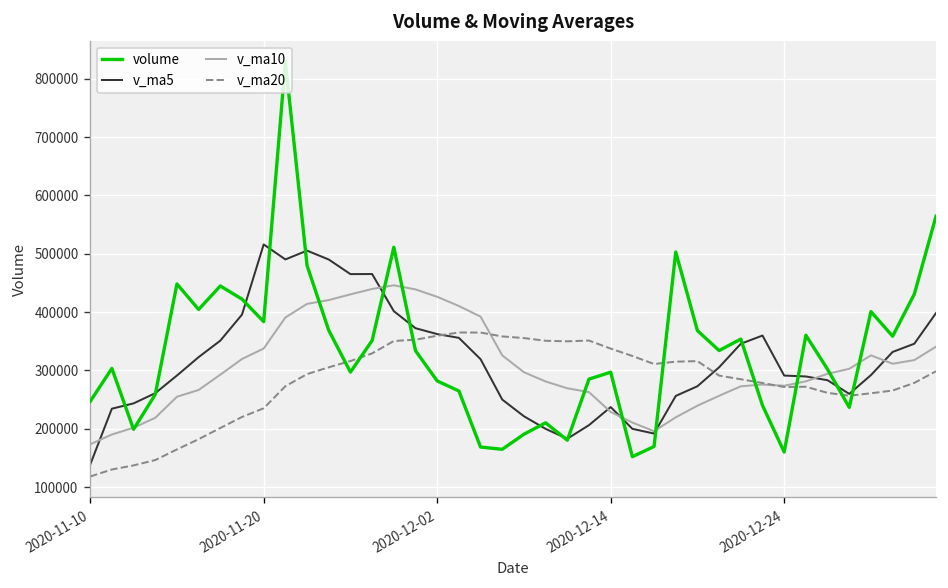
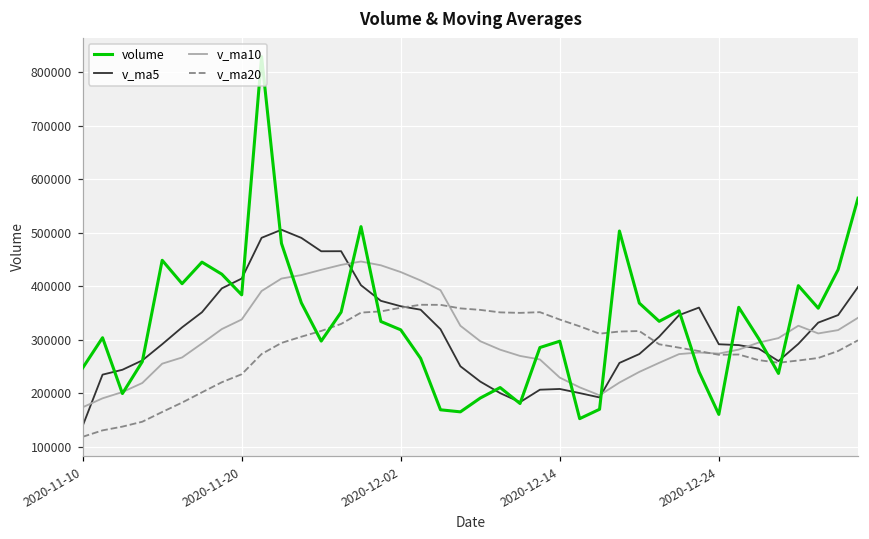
  {
    "volume": {
      "2020-11-10": 250000,
      "2020-11-20": 380000,
-     "2020-12-02": 280000,
+     "2020-12-02": 320000,
      "2020-12-14": 300000,
      "2020-12-24": 160000
    },
    "v_ma5": {
      "2020-11-10": 140000,
-     "2020-11-20": 520000,
-     "2020-12-14": 240000,
+     "2020-11-20": 410000,
+     "2020-12-14": 210000,
      "2020-12-24": 290000
    }
  }
